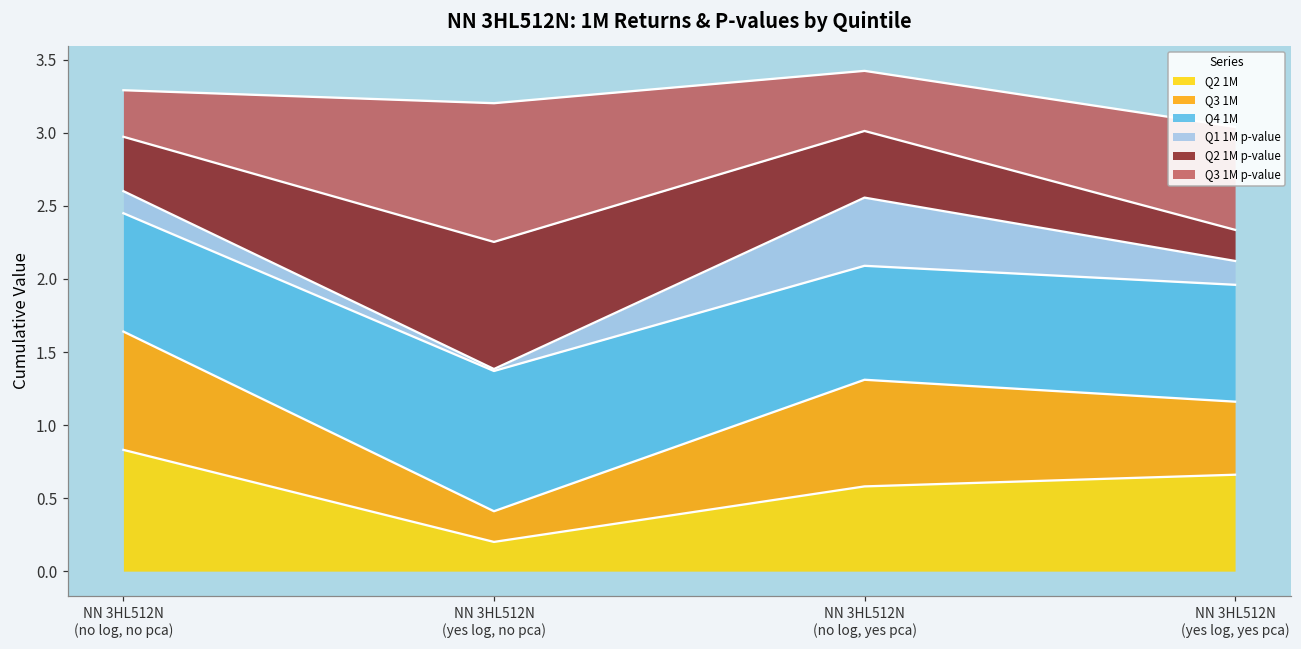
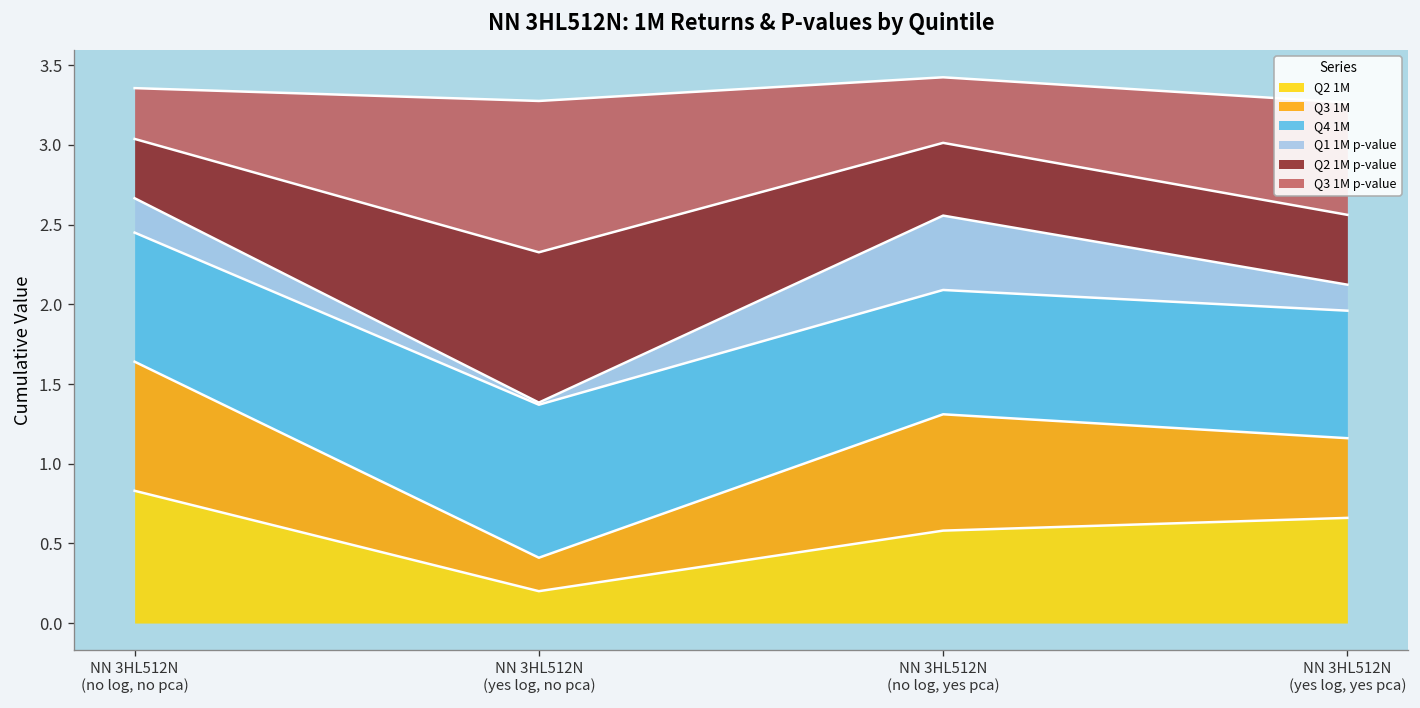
  {
    "Q4 1M": {
      "NN 3HL512N (no log, no pca)": 0.81,
      "NN 3HL512N (no log, yes pca)": 0.78,
      "NN 3HL512N (yes log, yes pca)": 0.80
    },
    "Q1 1M p-value": {
-     "NN 3HL512N (no log, no pca)": 0.15,
+     "NN 3HL512N (no log, no pca)": 0.22,
      "NN 3HL512N (no log, yes pca)": 0.47,
      "NN 3HL512N (yes log, yes pca)": 0.16
    },
    "Q2 1M p-value": {
      "NN 3HL512N (no log, no pca)": 0.37,
-     "NN 3HL512N (yes log, no pca)": 0.87,
+     "NN 3HL512N (yes log, no pca)": 0.94,
      "NN 3HL512N (no log, yes pca)": 0.46,
-     "NN 3HL512N (yes log, yes pca)": 0.21
+     "NN 3HL512N (yes log, yes pca)": 0.44
    },
    "Q3 1M p-value": {
      "NN 3HL512N (no log, no pca)": 0.32,
      "NN 3HL512N (yes log, no pca)": 0.95,
      "NN 3HL512N (no log, yes pca)": 0.41
    }
  }
